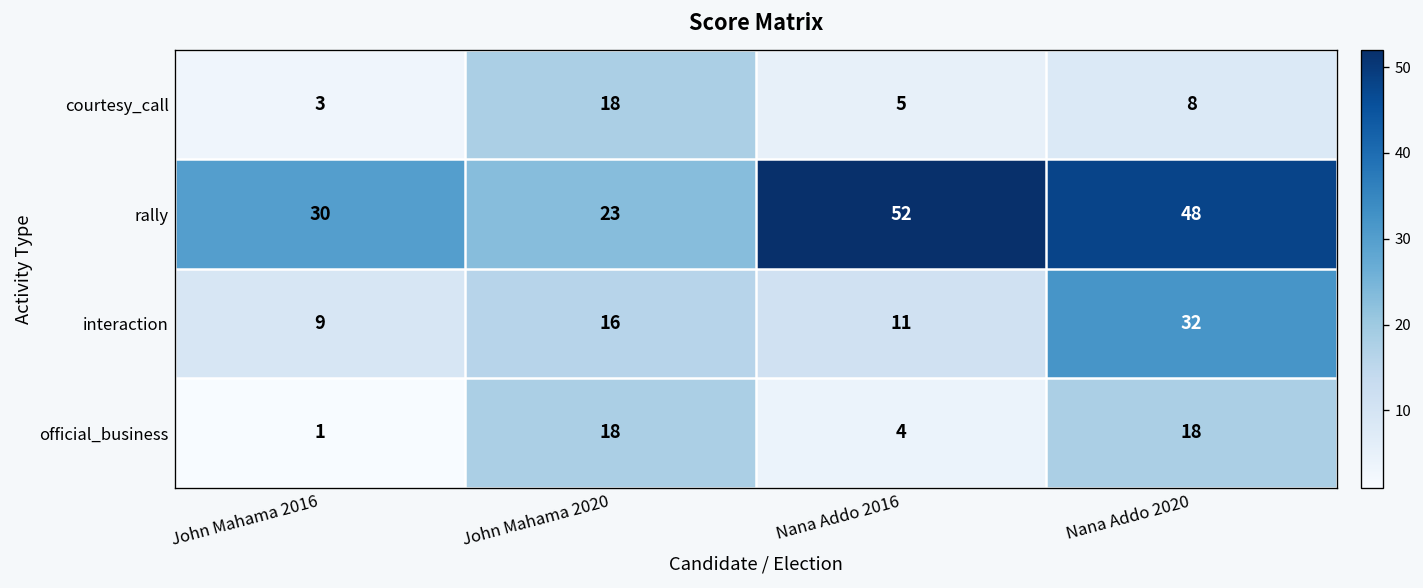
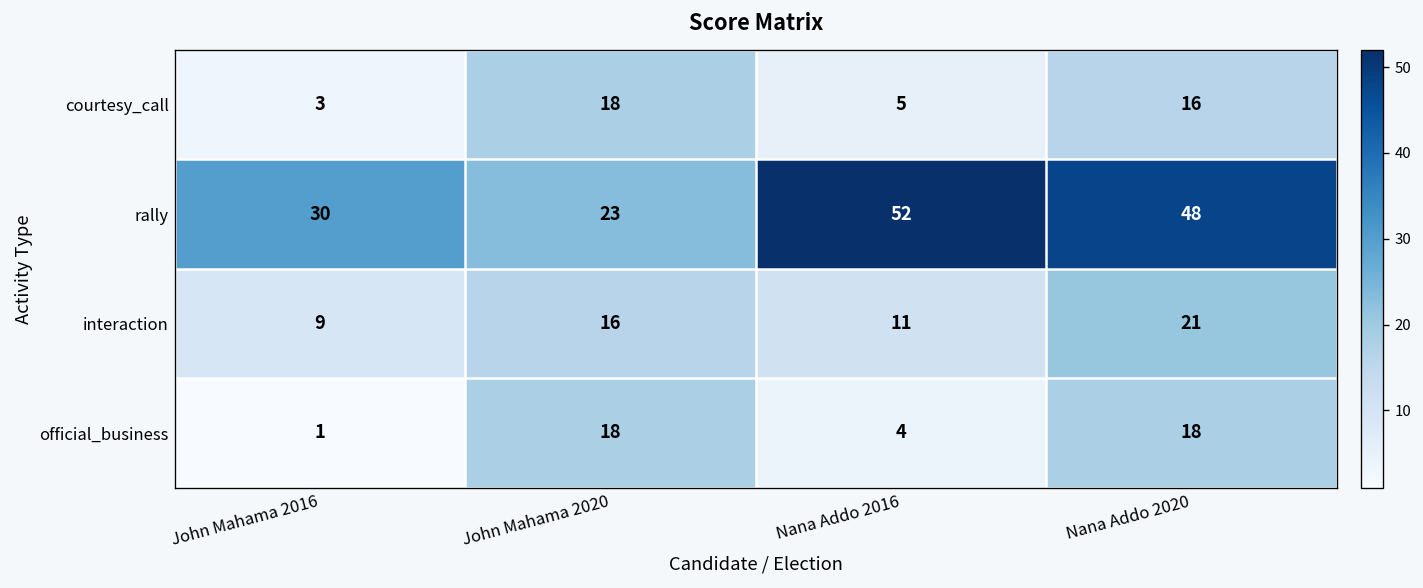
  {
    "courtesy_call": {
      "John Mahama 2016": 3,
      "John Mahama 2020": 18,
      "Nana Addo 2016": 5,
-     "Nana Addo 2020": 8
+     "Nana Addo 2020": 16
    },
    "rally": {
      "John Mahama 2016": 30,
      "John Mahama 2020": 23,
      "Nana Addo 2016": 52,
      "Nana Addo 2020": 48
    },
    "interaction": {
      "John Mahama 2016": 9,
      "John Mahama 2020": 16,
      "Nana Addo 2016": 11,
-     "Nana Addo 2020": 32
+     "Nana Addo 2020": 21
    },
    "official_business": {
      "John Mahama 2016": 1,
      "John Mahama 2020": 18,
      "Nana Addo 2016": 4,
      "Nana Addo 2020": 18
    }
  }
